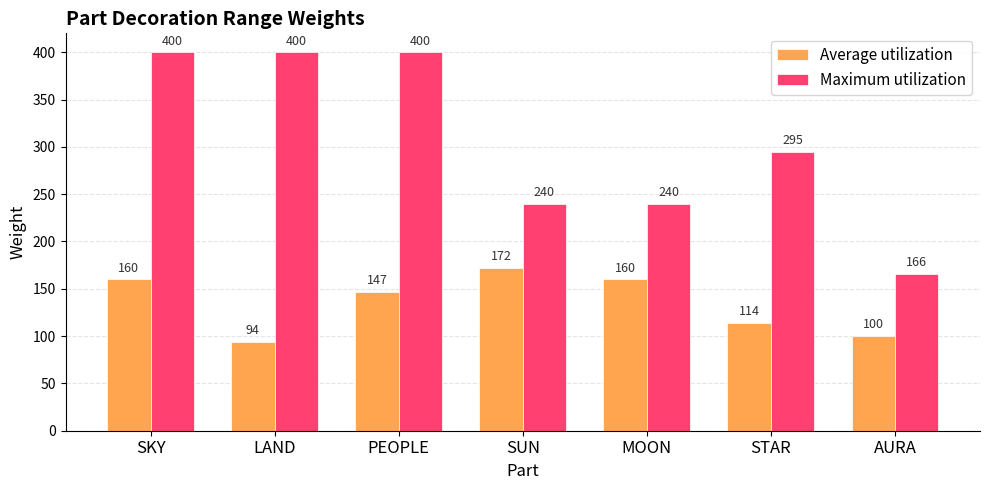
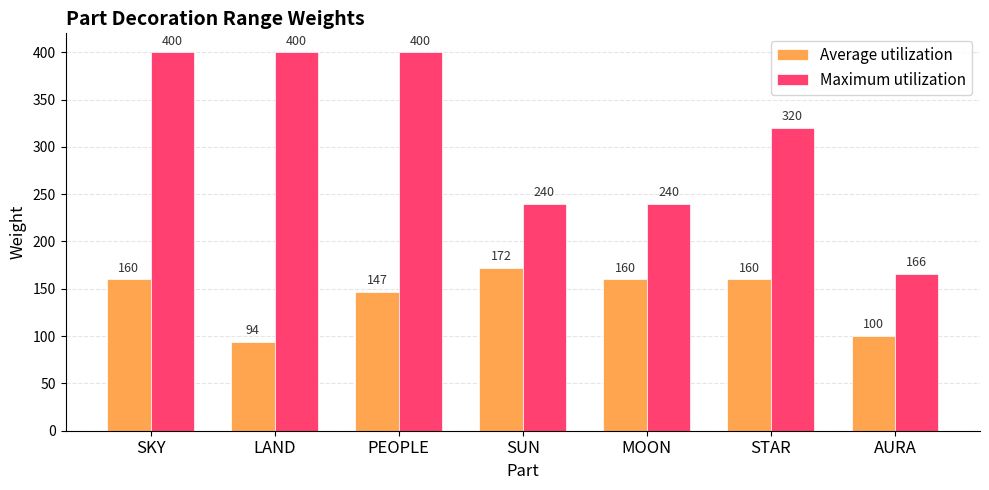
  {
    "Average utilization": {
      "SKY": 160,
      "LAND": 94,
      "PEOPLE": 147,
      "SUN": 172,
      "MOON": 160,
-     "STAR": 114,
+     "STAR": 160,
      "AURA": 100
    },
    "Maximum utilization": {
      "SKY": 400,
      "LAND": 400,
      "PEOPLE": 400,
      "SUN": 240,
      "MOON": 240,
-     "STAR": 295,
+     "STAR": 320,
      "AURA": 166
    }
  }
